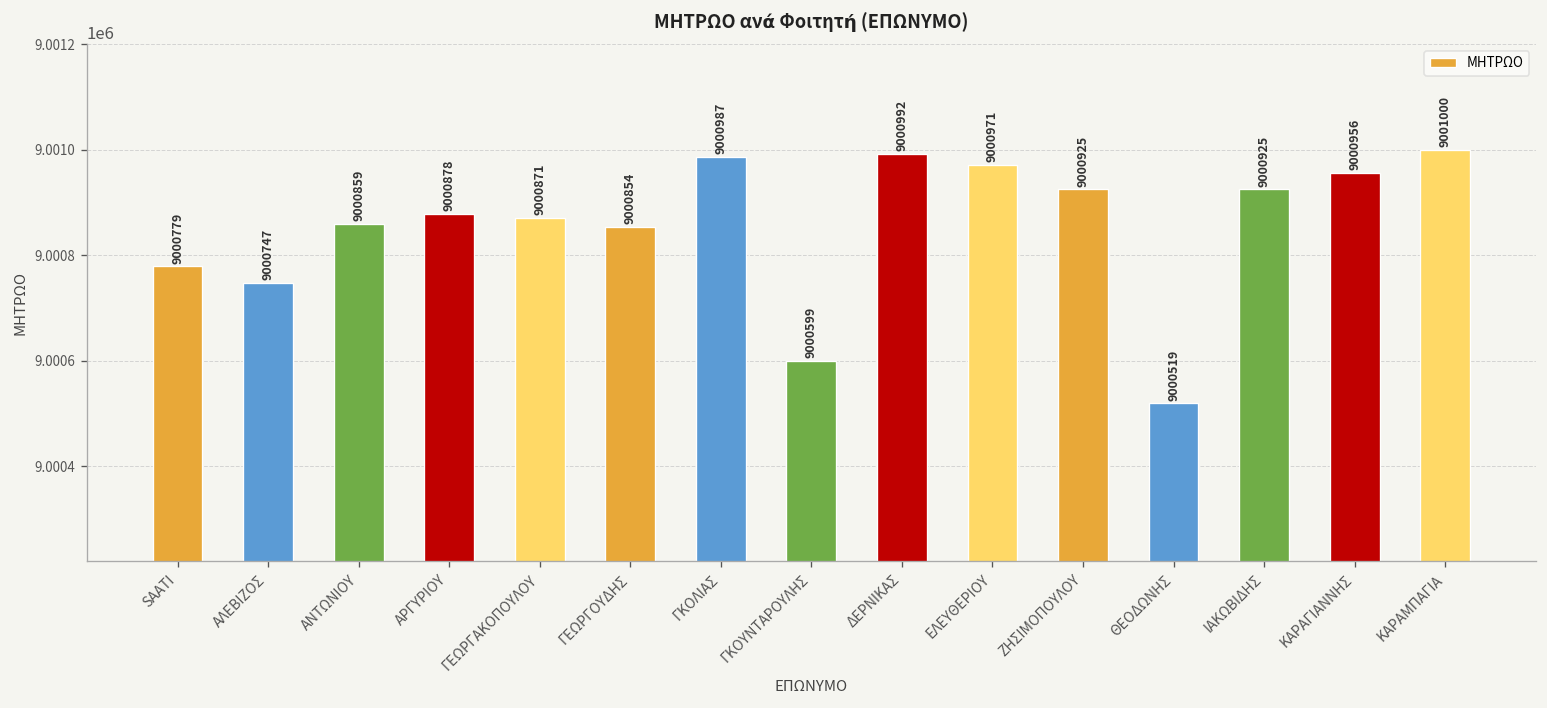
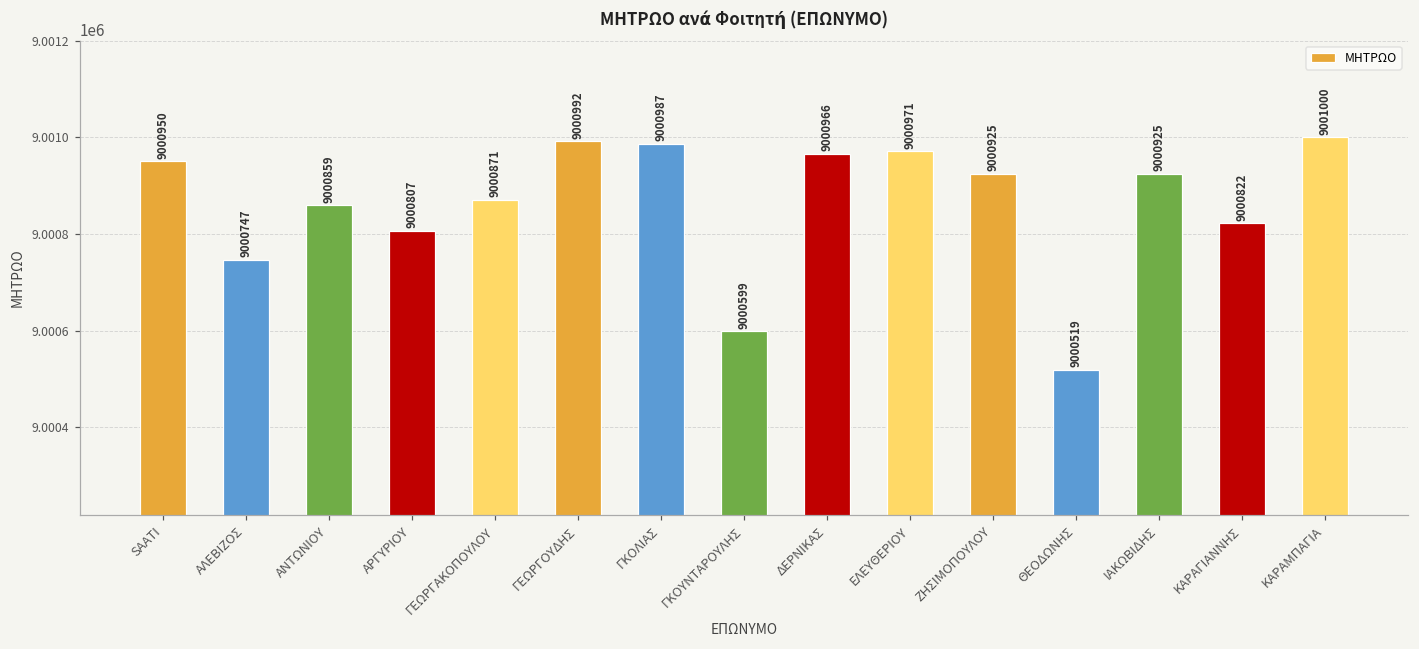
  {
-   "SAATI": 9000779,
+   "SAATI": 9000950,
    "ΑΛΕΒΙΖΟΣ": 9000747,
    "ΑΝΤΩΝΙΟΥ": 9000859,
-   "ΑΡΓΥΡΙΟΥ": 9000878,
+   "ΑΡΓΥΡΙΟΥ": 9000807,
    "ΓΕΩΡΓΑΚΟΠΟΥΛΟΥ": 9000871,
-   "ΓΕΩΡΓΟΥΔΗΣ": 9000854,
+   "ΓΕΩΡΓΟΥΔΗΣ": 9000992,
    "ΓΚΟΛΙΑΣ": 9000987,
    "ΓΚΟΥΝΤΑΡΟΥΛΗΣ": 9000599,
-   "ΔΕΡΝΙΚΑΣ": 9000992,
+   "ΔΕΡΝΙΚΑΣ": 9000966,
    "ΕΛΕΥΘΕΡΙΟΥ": 9000971,
    "ΖΗΣΙΜΟΠΟΥΛΟΥ": 9000925,
    "ΘΕΟΔΩΝΗΣ": 9000519,
    "ΙΑΚΩΒΙΔΗΣ": 9000925,
-   "ΚΑΡΑΓΙΑΝΝΗΣ": 9000956,
+   "ΚΑΡΑΓΙΑΝΝΗΣ": 9000822,
    "ΚΑΡΑΜΠΑΓΙΑ": 9001000
  }
